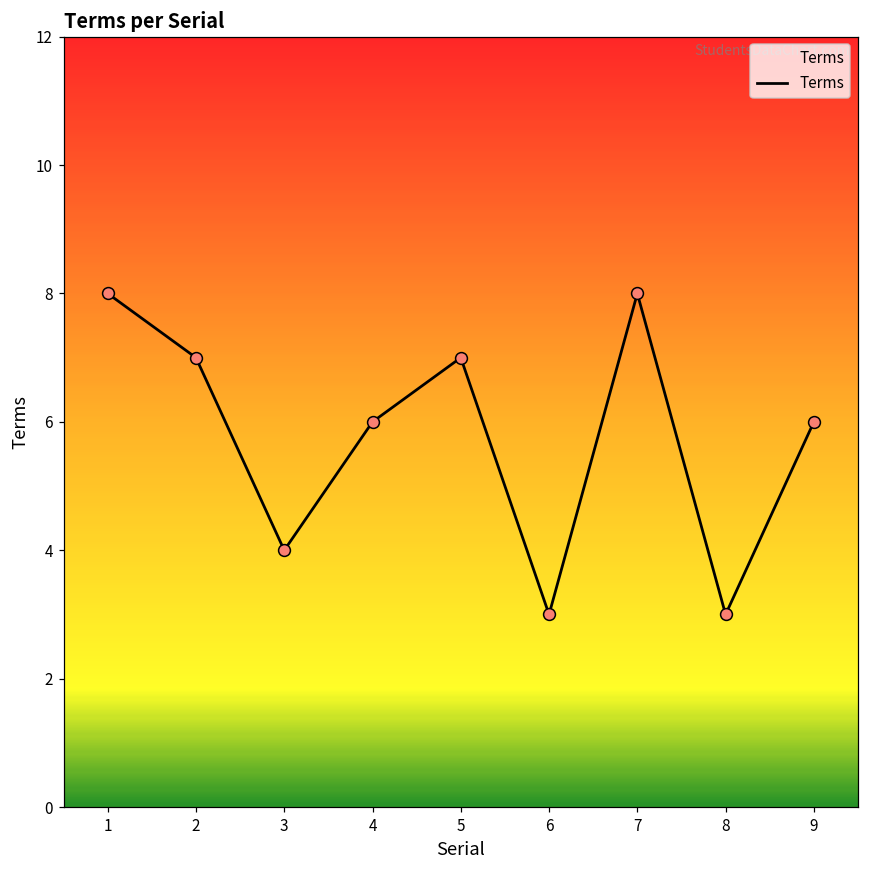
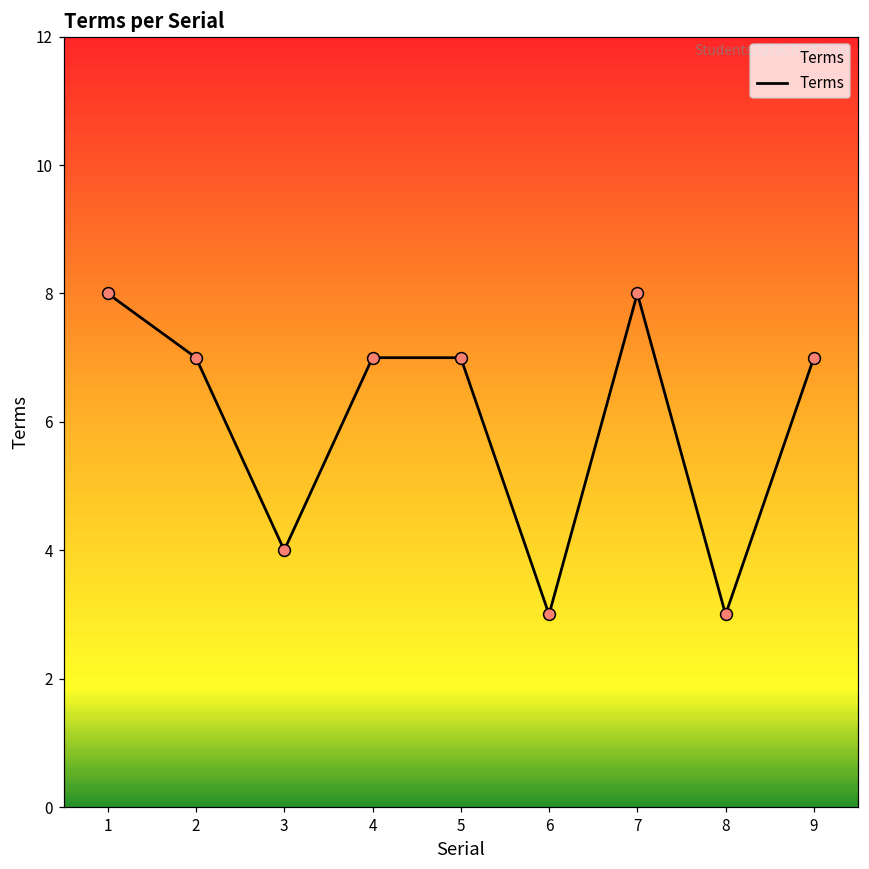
  {
    "1": 8,
    "2": 7,
    "3": 4,
-   "4": 6,
+   "4": 7,
    "5": 7,
    "6": 3,
    "7": 8,
    "8": 3,
-   "9": 6
+   "9": 7
  }
